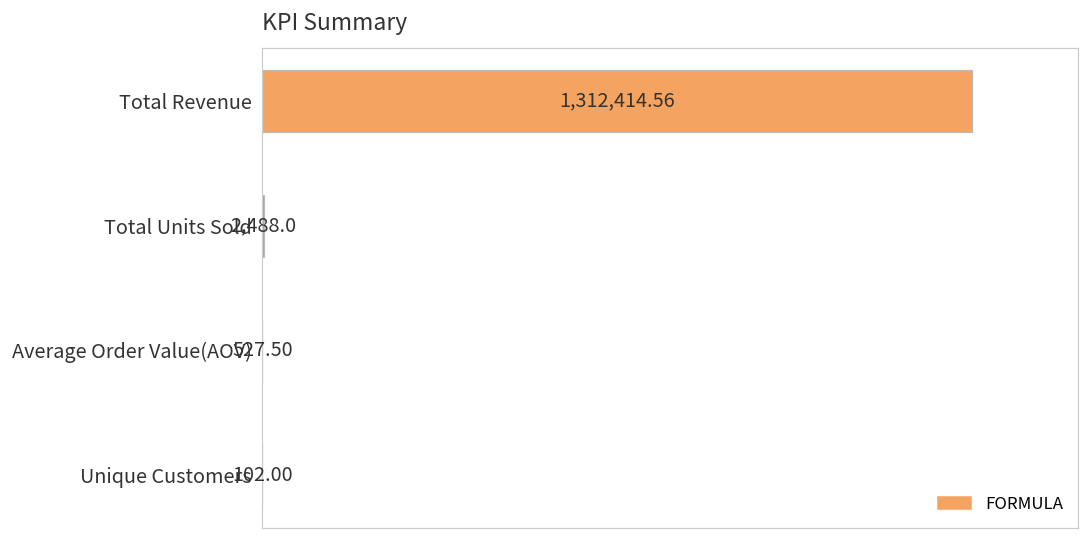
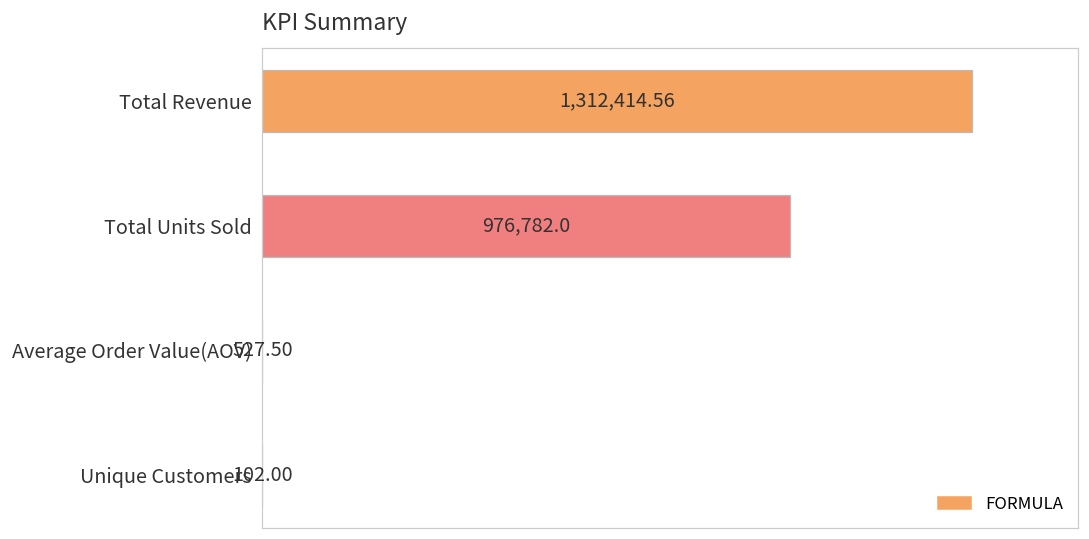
  {
-   "Total Units Sold": "2,488.0"
+   "Total Units Sold": "976,782.0"
  }
